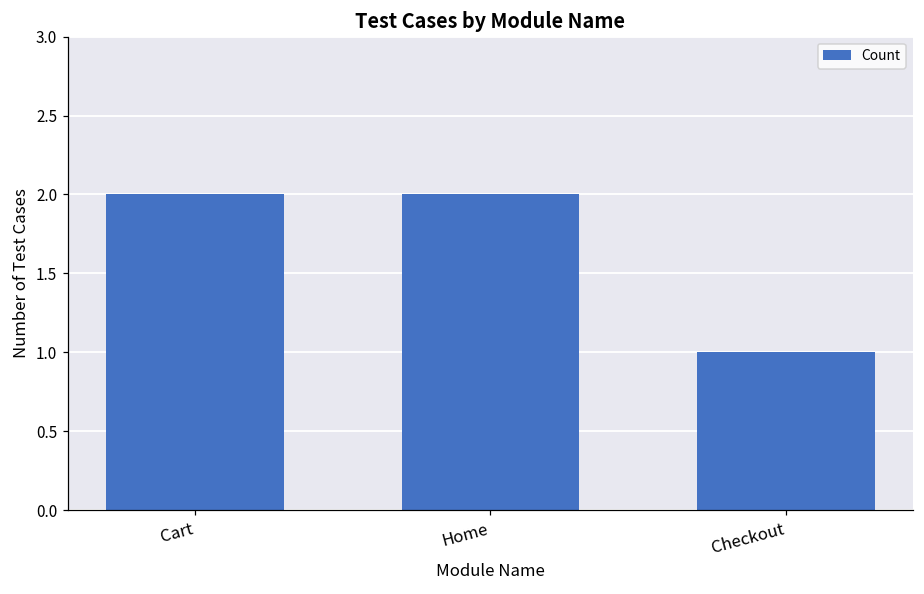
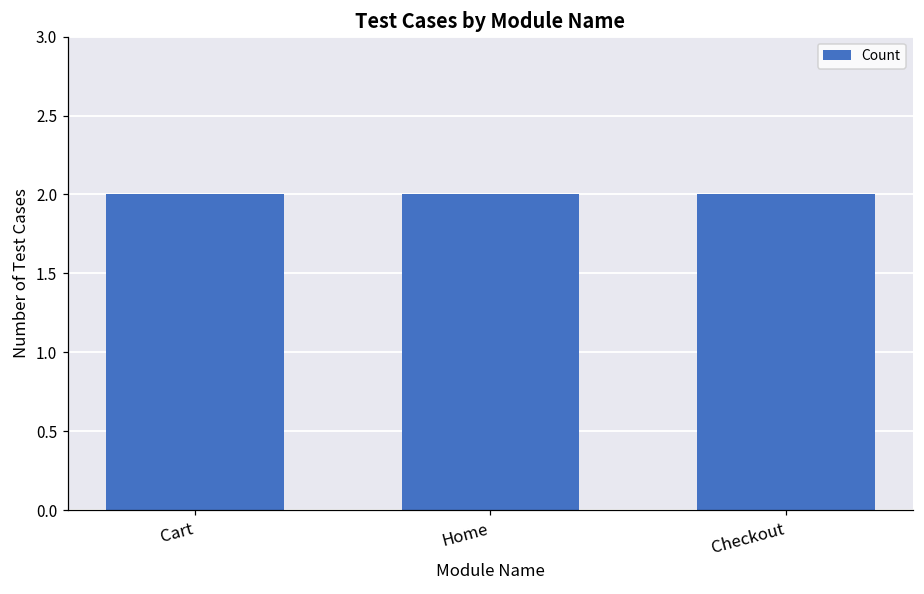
  {
    "Cart": 2,
    "Home": 2,
-   "Checkout": 1
+   "Checkout": 2
  }
